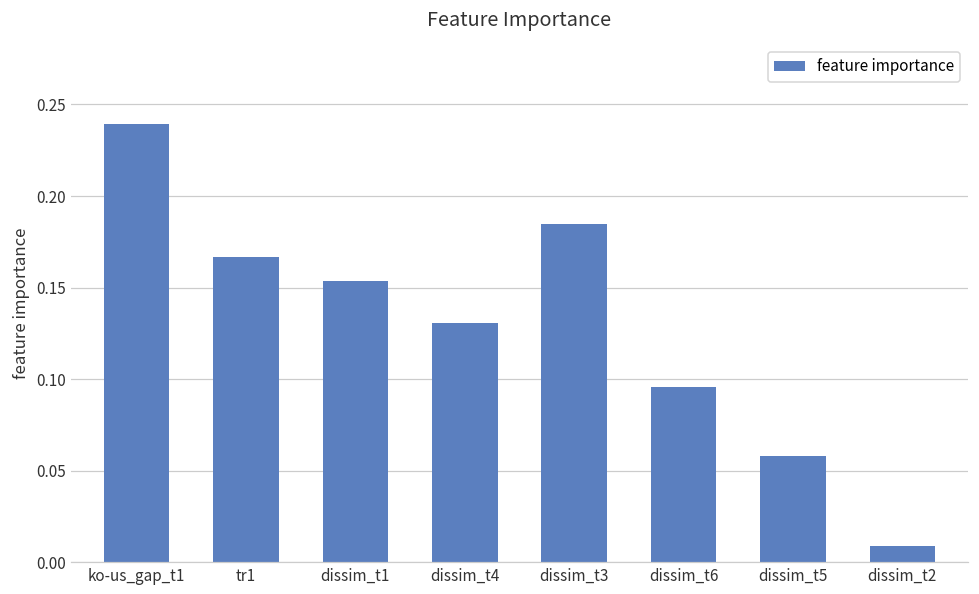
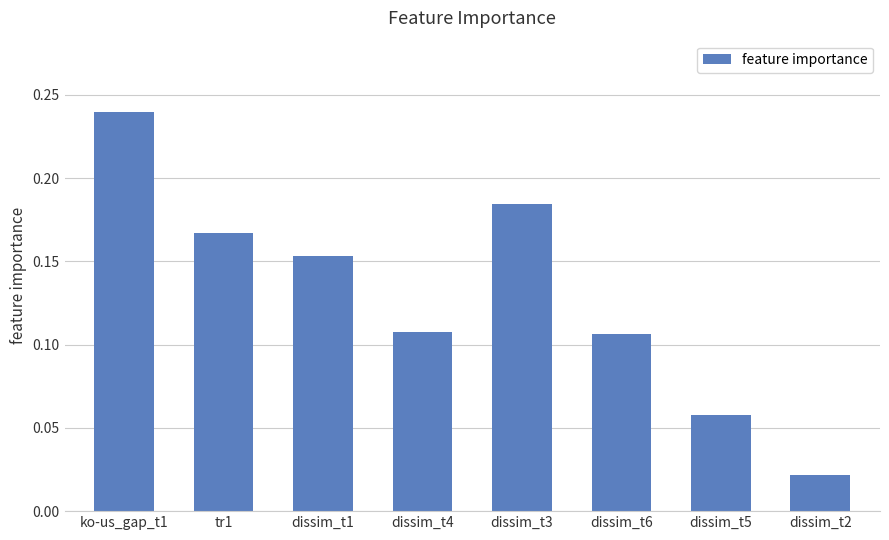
  {
    "ko-us_gap_t1": 0.240,
    "tr1": 0.167,
    "dissim_t1": 0.154,
-   "dissim_t4": 0.131,
+   "dissim_t4": 0.108,
    "dissim_t3": 0.185,
-   "dissim_t6": 0.096,
+   "dissim_t6": 0.107,
    "dissim_t5": 0.058,
-   "dissim_t2": 0.009
+   "dissim_t2": 0.021
  }
